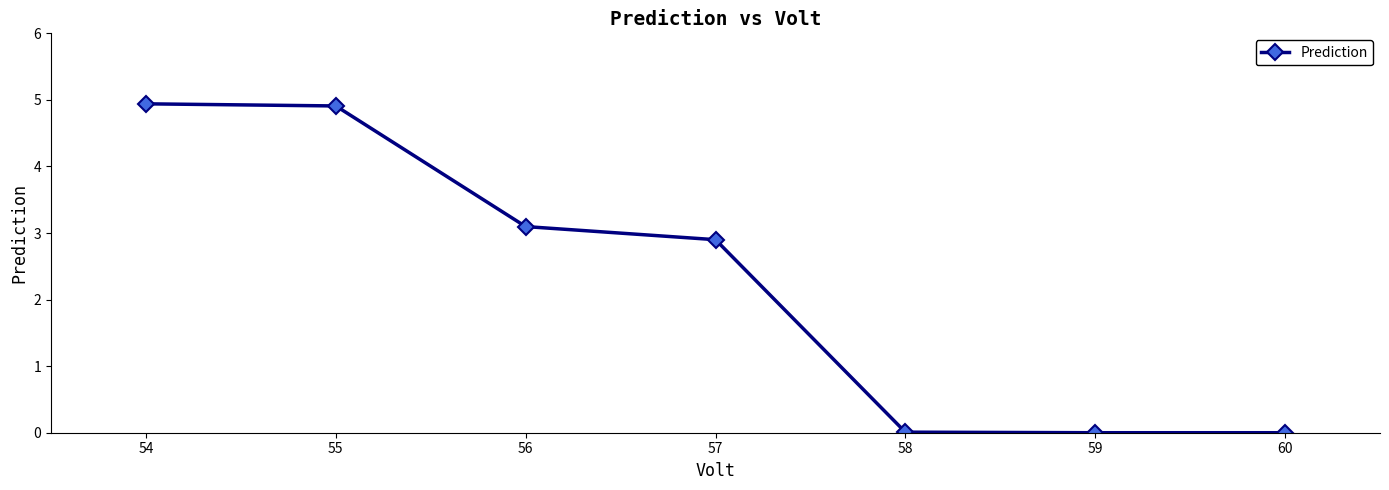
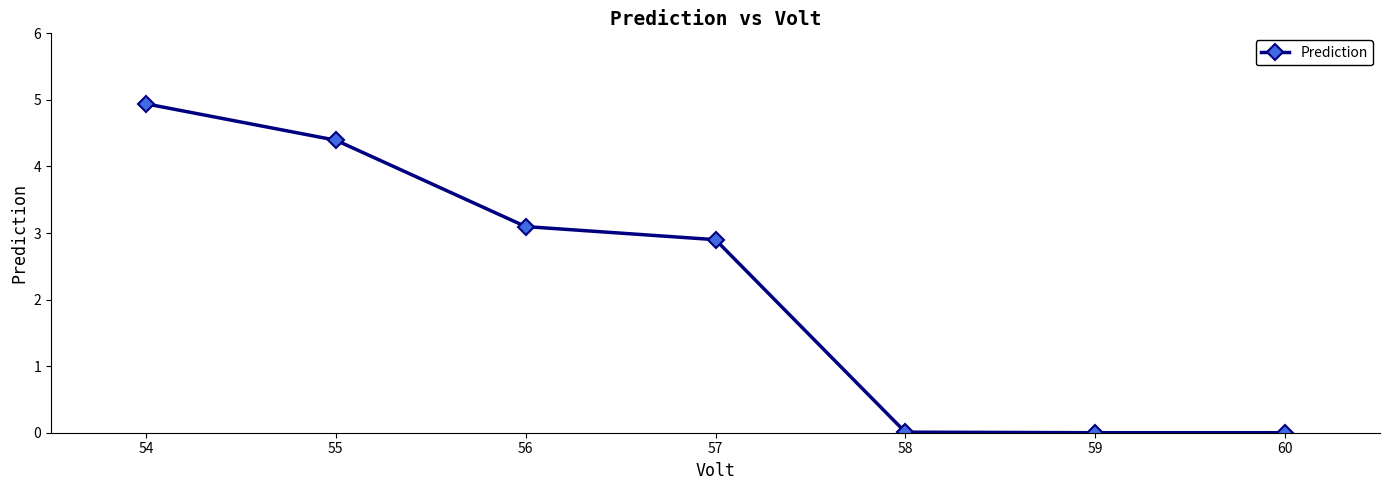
  {
    "54": 4.9,
-   "55": 4.9,
+   "55": 4.4,
    "56": 3.1,
    "57": 2.9,
    "58": 0.0,
    "59": 0.0,
    "60": 0.0
  }
